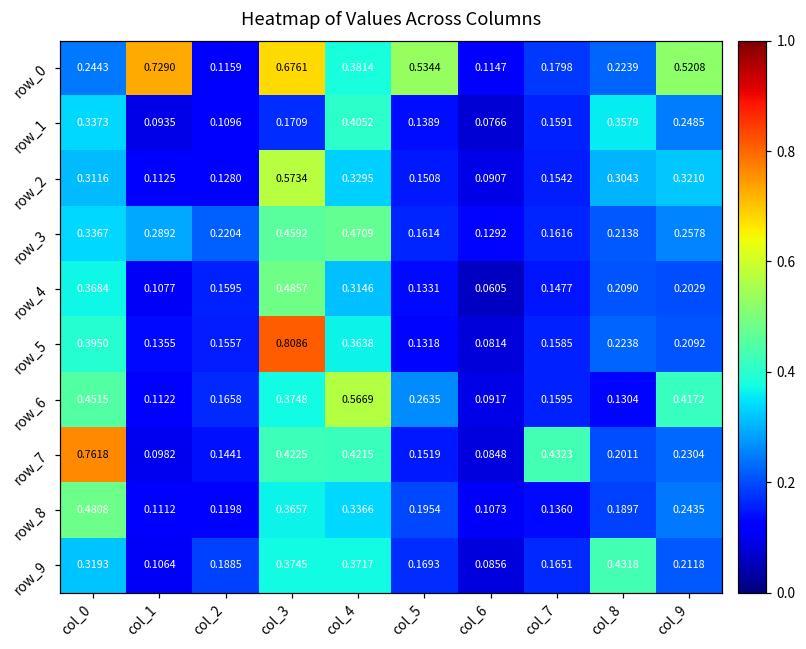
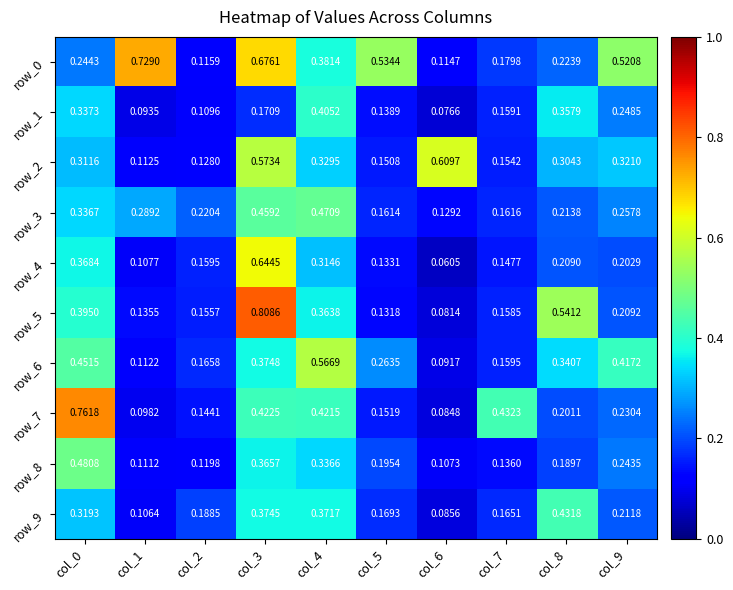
  {
    "row_0": {
      "col_0": 0.2443,
      "col_1": 0.7290,
      "col_2": 0.1159,
      "col_3": 0.6761,
      "col_4": 0.3814,
      "col_5": 0.5344,
      "col_6": 0.1147,
      "col_7": 0.1798,
      "col_8": 0.2239,
      "col_9": 0.5208
    },
    "row_1": {
      "col_0": 0.3373,
      "col_1": 0.0935,
      "col_2": 0.1096,
      "col_3": 0.1709,
      "col_4": 0.4052,
      "col_5": 0.1389,
      "col_6": 0.0766,
      "col_7": 0.1591,
      "col_8": 0.3579,
      "col_9": 0.2485
    },
    "row_2": {
      "col_0": 0.3116,
      "col_1": 0.1125,
      "col_2": 0.1280,
      "col_3": 0.5734,
      "col_4": 0.3295,
      "col_5": 0.1508,
-     "col_6": 0.0907,
+     "col_6": 0.6097,
      "col_7": 0.1542,
      "col_8": 0.3043,
      "col_9": 0.3210
    },
    "row_3": {
      "col_0": 0.3367,
      "col_1": 0.2892,
      "col_2": 0.2204,
      "col_3": 0.4592,
      "col_4": 0.4709,
      "col_5": 0.1614,
      "col_6": 0.1292,
      "col_7": 0.1616,
      "col_8": 0.2138,
      "col_9": 0.2578
    },
    "row_4": {
      "col_0": 0.3684,
      "col_1": 0.1077,
      "col_2": 0.1595,
-     "col_3": 0.4857,
+     "col_3": 0.6445,
      "col_4": 0.3146,
      "col_5": 0.1331,
      "col_6": 0.0605,
      "col_7": 0.1477,
      "col_8": 0.2090,
      "col_9": 0.2029
    },
    "row_5": {
      "col_0": 0.3950,
      "col_1": 0.1355,
      "col_2": 0.1557,
      "col_3": 0.8086,
      "col_4": 0.3638,
      "col_5": 0.1318,
      "col_6": 0.0814,
      "col_7": 0.1585,
-     "col_8": 0.2238,
+     "col_8": 0.5412,
      "col_9": 0.2092
    },
    "row_6": {
      "col_0": 0.4515,
      "col_1": 0.1122,
      "col_2": 0.1658,
      "col_3": 0.3748,
      "col_4": 0.5669,
      "col_5": 0.2635,
      "col_6": 0.0917,
      "col_7": 0.1595,
-     "col_8": 0.1304,
+     "col_8": 0.3407,
      "col_9": 0.4172
    },
    "row_7": {
      "col_0": 0.7618,
      "col_1": 0.0982,
      "col_2": 0.1441,
      "col_3": 0.4225,
      "col_4": 0.4215,
      "col_5": 0.1519,
      "col_6": 0.0848,
      "col_7": 0.4323,
      "col_8": 0.2011,
      "col_9": 0.2304
    },
    "row_8": {
      "col_0": 0.4808,
      "col_1": 0.1112,
      "col_2": 0.1198,
      "col_3": 0.3657,
      "col_4": 0.3366,
      "col_5": 0.1954,
      "col_6": 0.1073,
      "col_7": 0.1360,
      "col_8": 0.1897,
      "col_9": 0.2435
    },
    "row_9": {
      "col_0": 0.3193,
      "col_1": 0.1064,
      "col_2": 0.1885,
      "col_3": 0.3745,
      "col_4": 0.3717,
      "col_5": 0.1693,
      "col_6": 0.0856,
      "col_7": 0.1651,
      "col_8": 0.4318,
      "col_9": 0.2118
    }
  }
